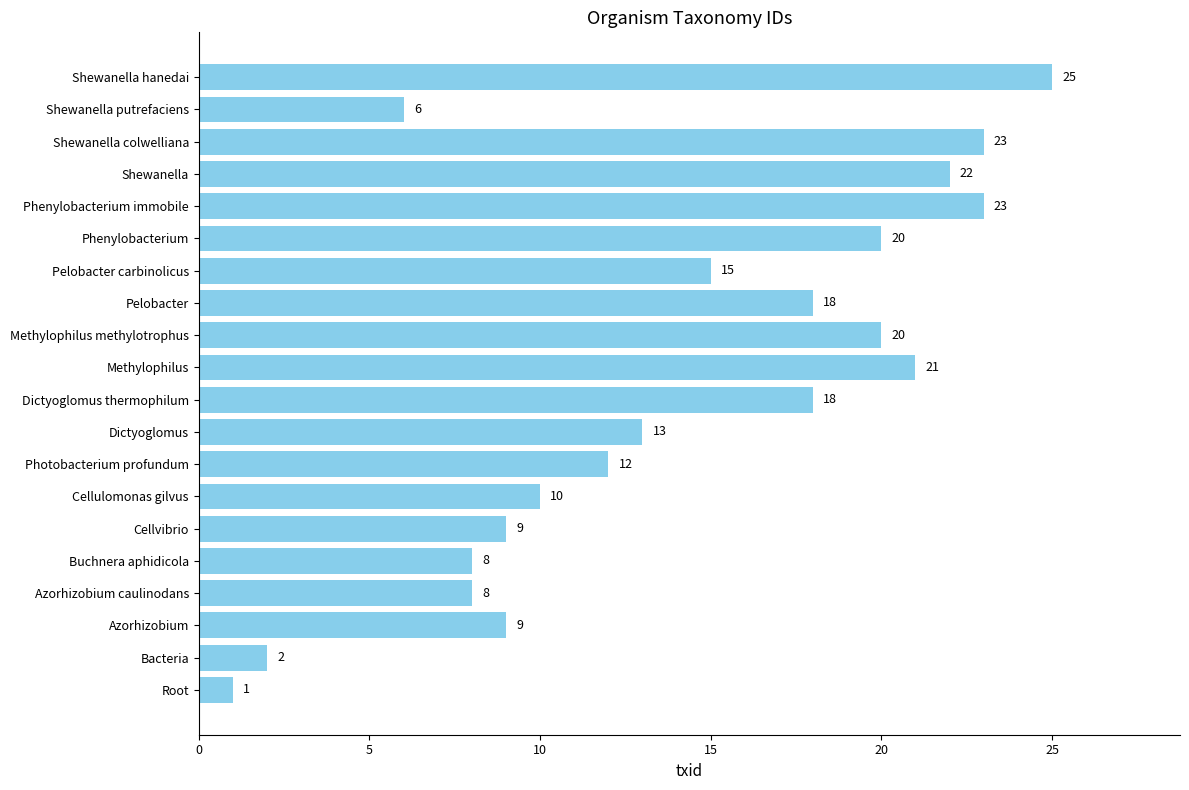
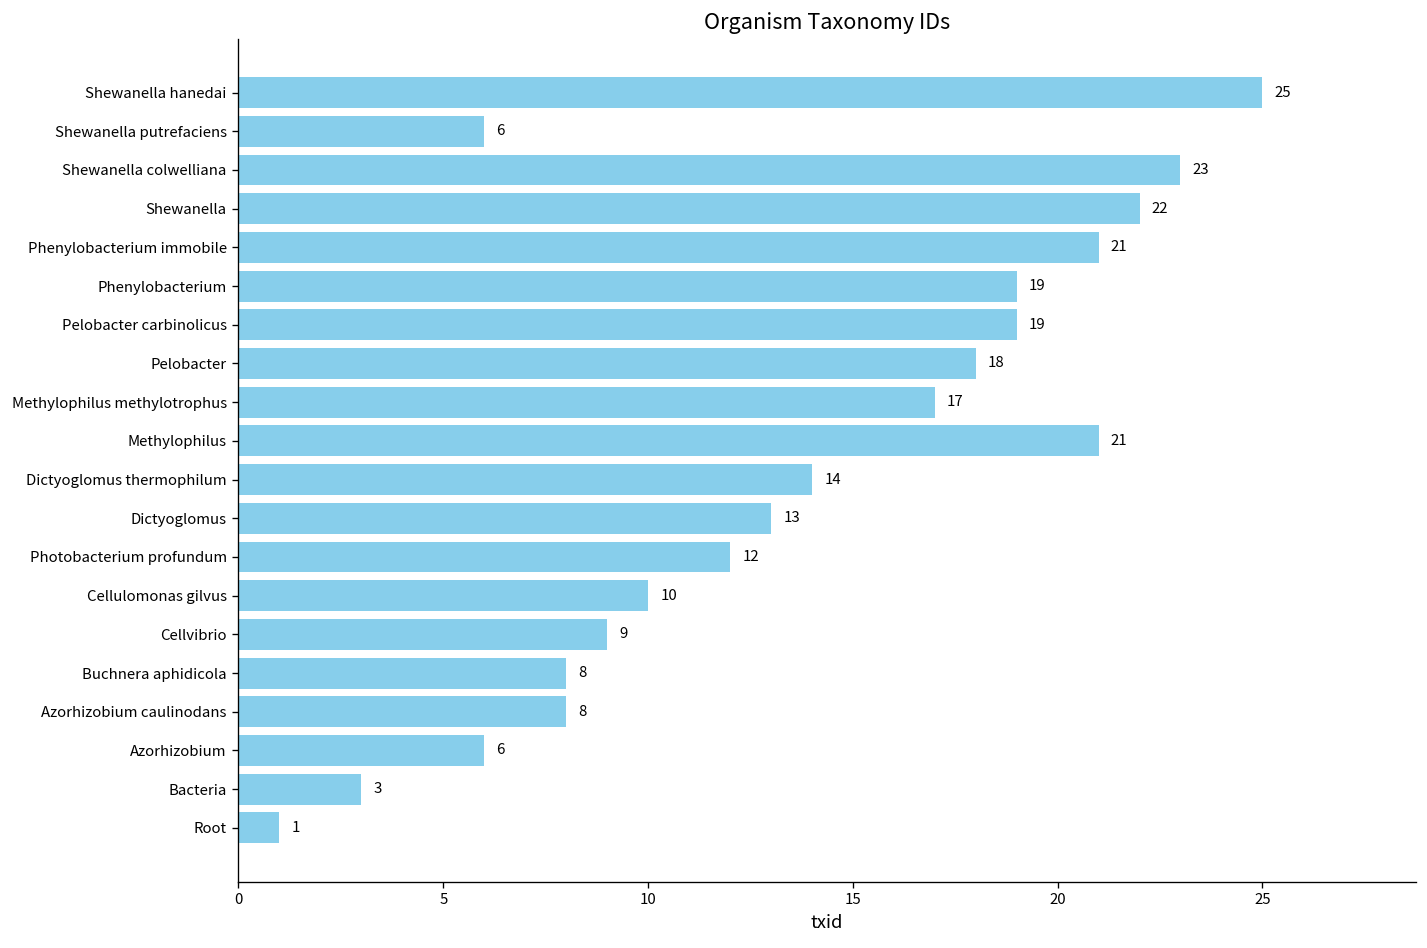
  {
    "Shewanella hanedai": 25,
    "Shewanella putrefaciens": 6,
    "Shewanella colwelliana": 23,
    "Shewanella": 22,
-   "Phenylobacterium immobile": 23,
-   "Phenylobacterium": 20,
-   "Pelobacter carbinolicus": 15,
+   "Phenylobacterium immobile": 21,
+   "Phenylobacterium": 19,
+   "Pelobacter carbinolicus": 19,
    "Pelobacter": 18,
-   "Methylophilus methylotrophus": 20,
+   "Methylophilus methylotrophus": 17,
    "Methylophilus": 21,
-   "Dictyoglomus thermophilum": 18,
+   "Dictyoglomus thermophilum": 14,
    "Dictyoglomus": 13,
    "Photobacterium profundum": 12,
    "Cellulomonas gilvus": 10,
    "Cellvibrio": 9,
    "Buchnera aphidicola": 8,
    "Azorhizobium caulinodans": 8,
-   "Azorhizobium": 9,
-   "Bacteria": 2,
+   "Azorhizobium": 6,
+   "Bacteria": 3,
    "Root": 1
  }
